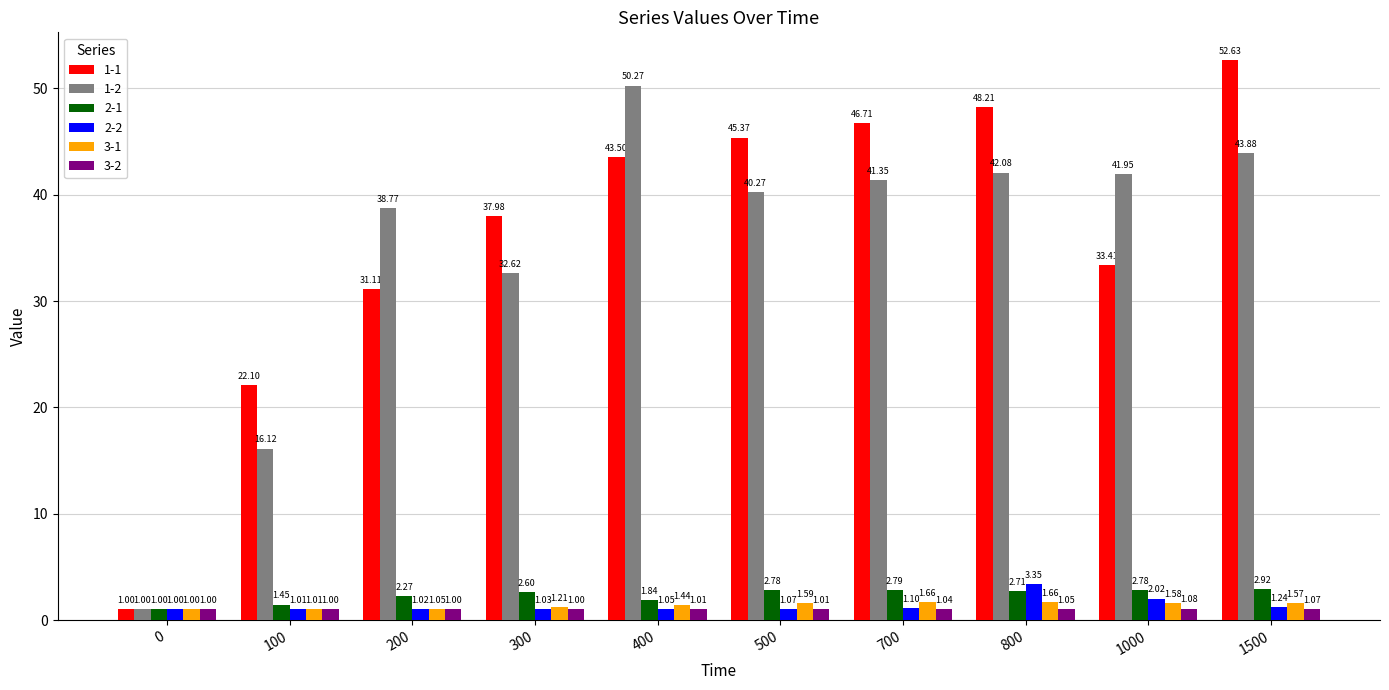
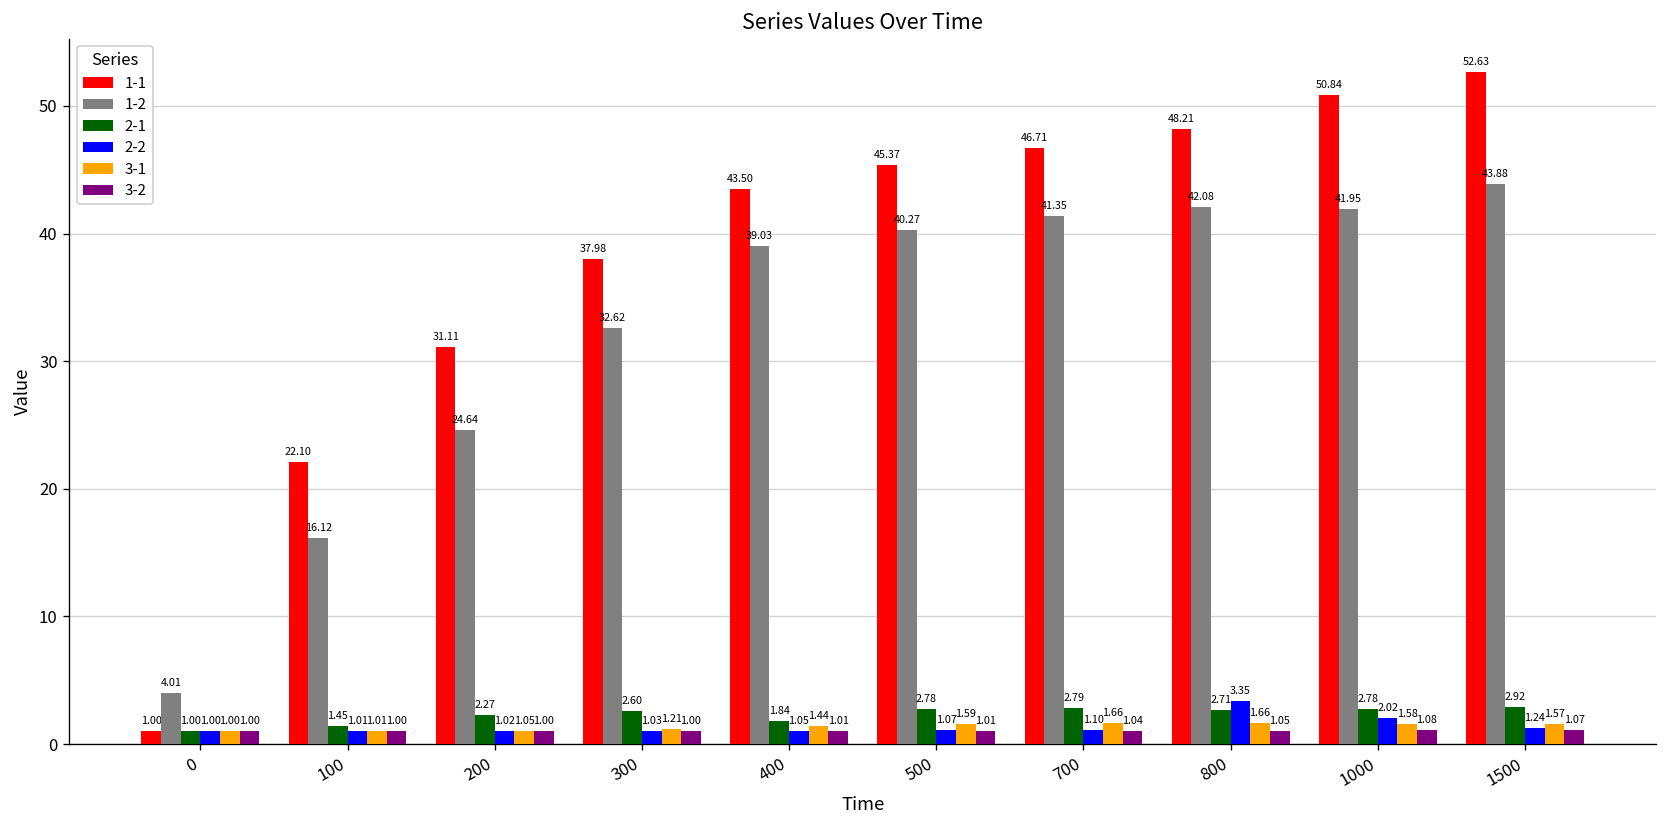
  {
    "1-1": {
      "0": 1.00,
      "100": 22.10,
      "200": 31.11,
      "300": 37.98,
      "400": 43.50,
      "500": 45.37,
      "700": 46.71,
      "800": 48.21,
-     "1000": 33.41,
+     "1000": 50.84,
      "1500": 52.63
    },
    "1-2": {
-     "0": 1.00,
+     "0": 4.01,
      "100": 16.12,
-     "200": 38.77,
+     "200": 24.64,
      "300": 32.62,
-     "400": 50.27,
+     "400": 39.03,
      "500": 40.27,
      "700": 41.35,
      "800": 42.08,
      "1000": 41.95,
      "1500": 43.88
    },
    "2-1": {
      "0": 1.00,
      "100": 1.45,
      "200": 2.27,
      "300": 2.60,
      "400": 1.84,
      "500": 2.78,
      "700": 2.79,
      "800": 2.71,
      "1000": 2.78,
      "1500": 2.92
    },
    "2-2": {
      "0": 1.00,
      "100": 1.01,
      "200": 1.02,
      "300": 1.03,
      "400": 1.05,
      "500": 1.07,
      "700": 1.10,
      "800": 3.35,
      "1000": 2.02,
      "1500": 1.24
    },
    "3-1": {
      "0": 1.00,
      "100": 1.01,
      "200": 1.05,
      "300": 1.21,
      "400": 1.44,
      "500": 1.59,
      "700": 1.66,
      "800": 1.66,
      "1000": 1.58,
      "1500": 1.57
    },
    "3-2": {
      "0": 1.00,
      "100": 1.00,
      "200": 1.00,
      "300": 1.00,
      "400": 1.01,
      "500": 1.01,
      "700": 1.04,
      "800": 1.05,
      "1000": 1.08,
      "1500": 1.07
    }
  }
